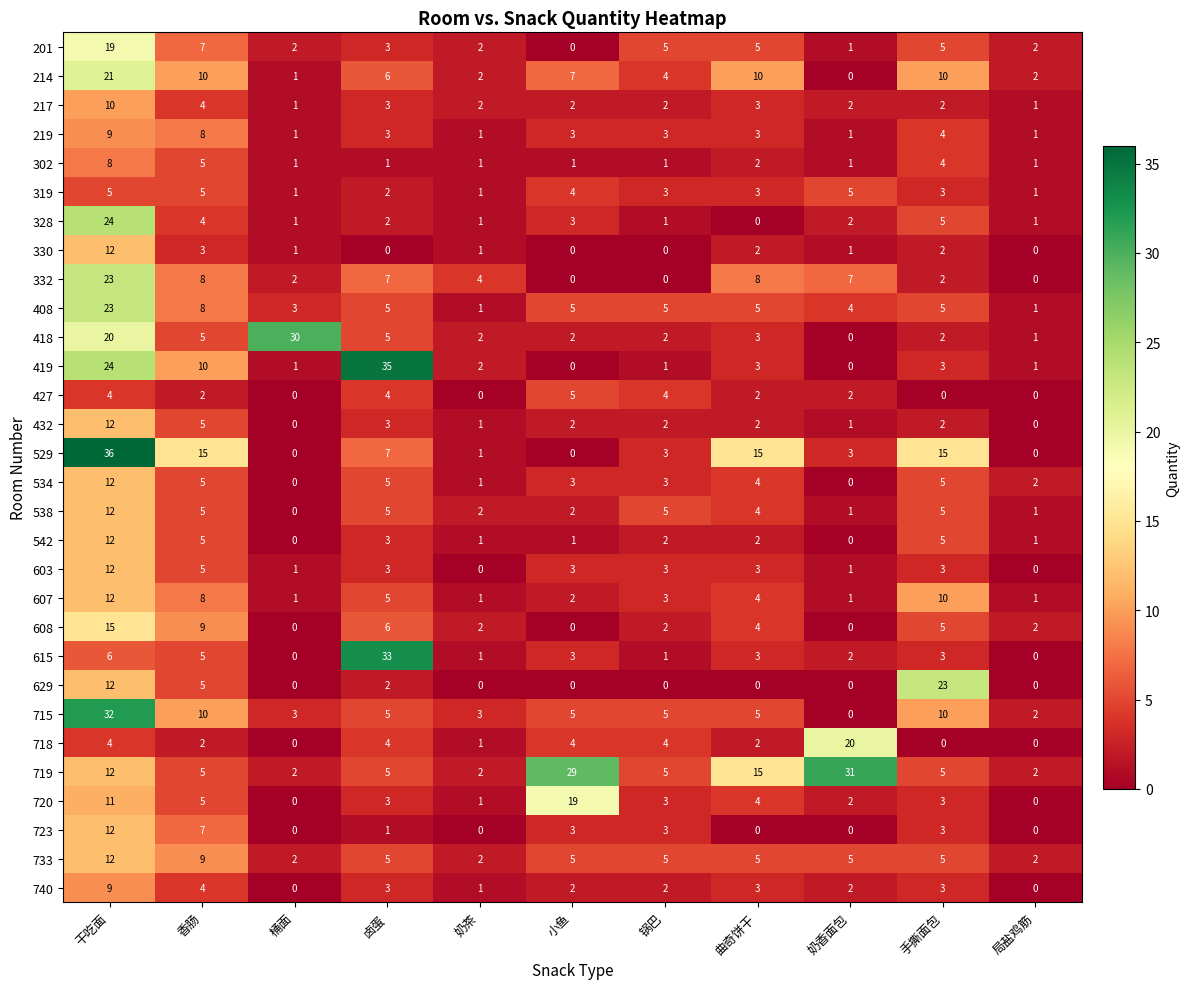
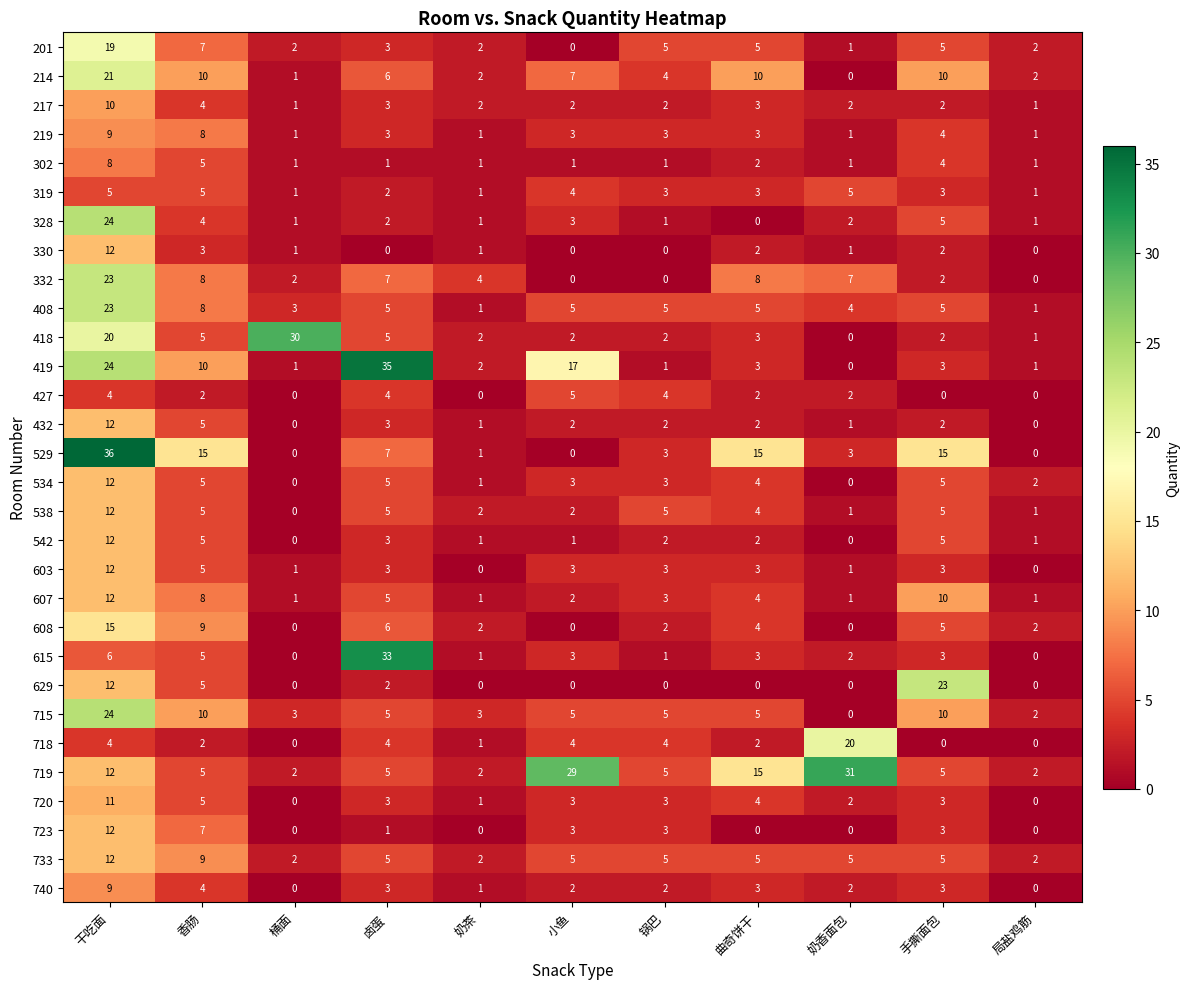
  {
    "419": {
      "干吃面": 24,
      "香肠": 10,
      "桶面": 1,
      "卤蛋": 35,
      "奶茶": 2,
-     "小鱼": 0,
+     "小鱼": 17,
      "锅巴": 1,
      "曲奇饼干": 3,
      "奶香面包": 0,
      "手撕面包": 3,
      "局盐鸡筋": 1
    },
    "715": {
-     "干吃面": 32,
+     "干吃面": 24,
      "香肠": 10,
      "桶面": 3,
      "卤蛋": 5,
      "奶茶": 3,
      "小鱼": 5,
      "锅巴": 5,
      "曲奇饼干": 5,
      "奶香面包": 0,
      "手撕面包": 10,
      "局盐鸡筋": 2
    },
    "720": {
      "干吃面": 11,
      "香肠": 5,
      "桶面": 0,
      "卤蛋": 3,
      "奶茶": 1,
-     "小鱼": 19,
+     "小鱼": 3,
      "锅巴": 3,
      "曲奇饼干": 4,
      "奶香面包": 2,
      "手撕面包": 3,
      "局盐鸡筋": 0
    }
  }
